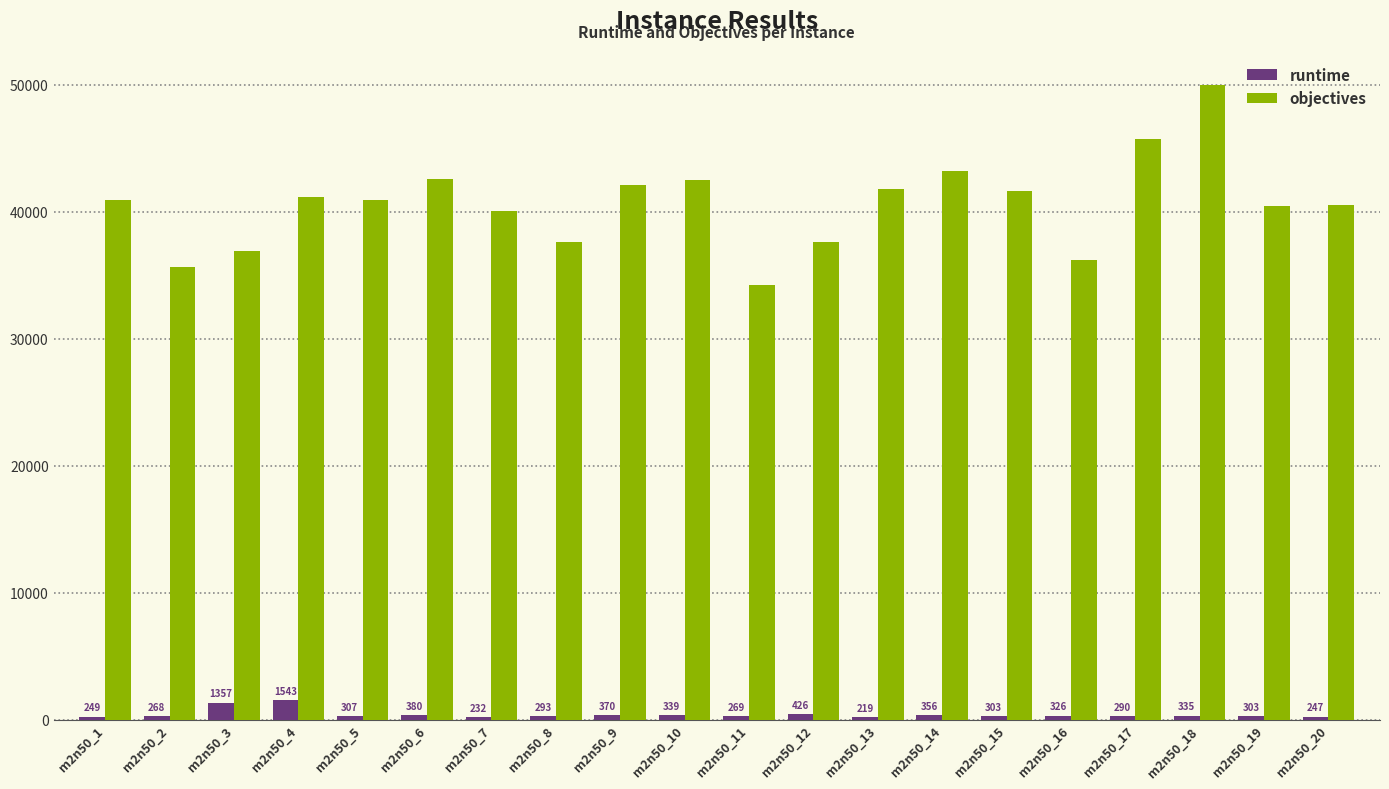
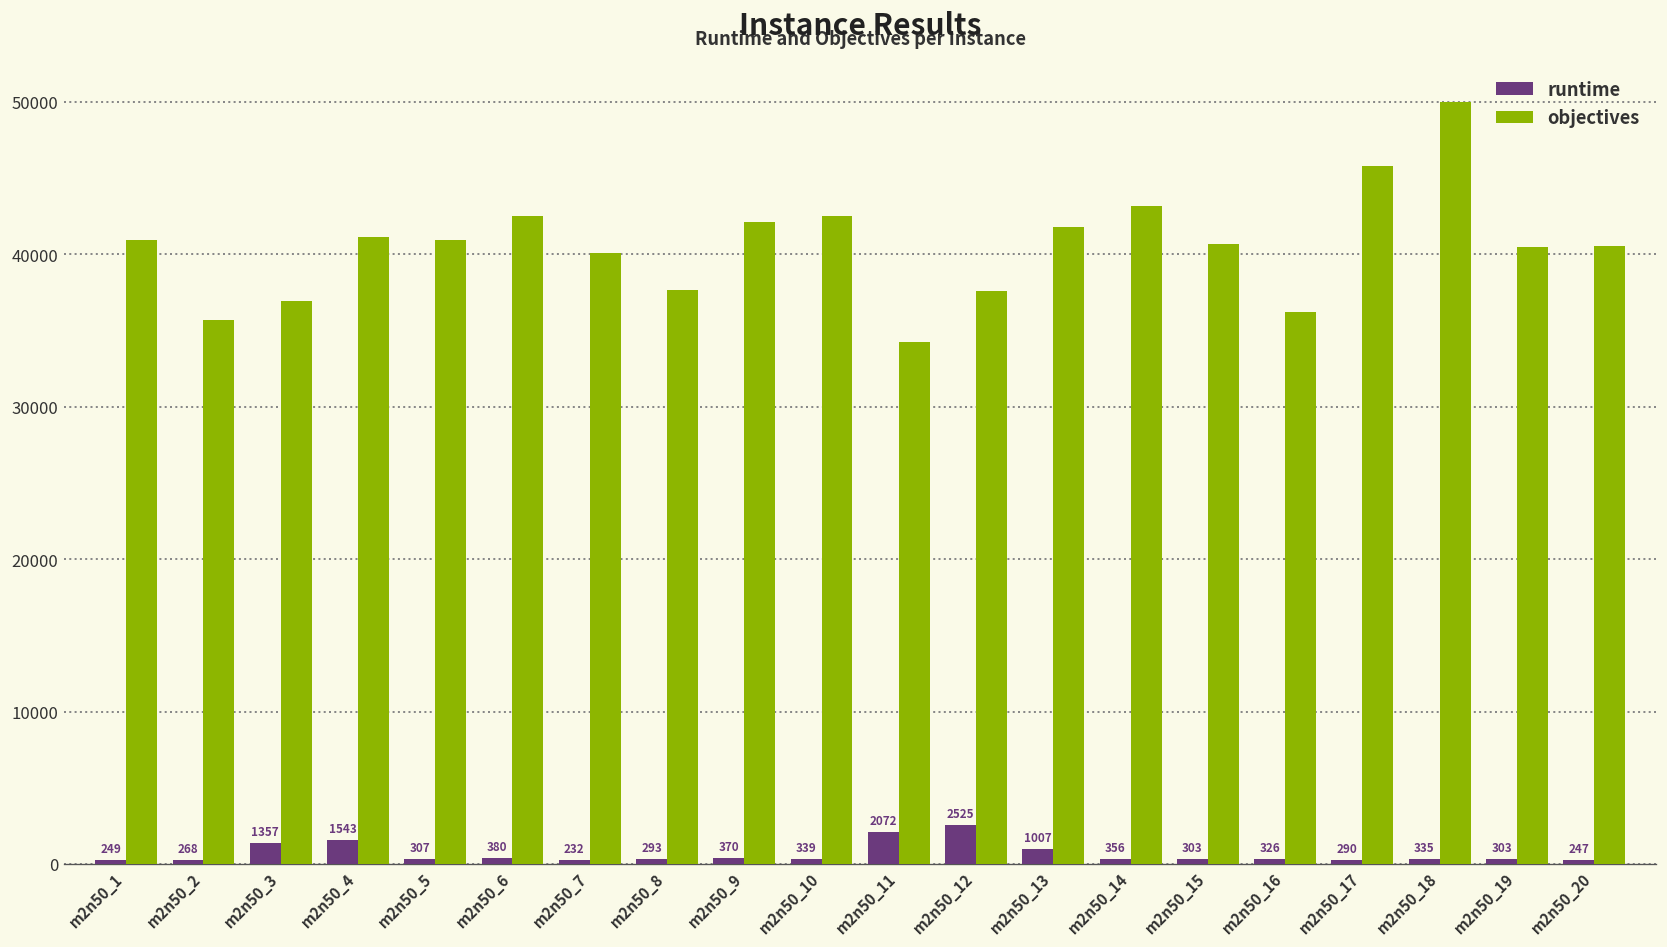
  {
    "runtime": {
      "m2n50_1": 249,
      "m2n50_2": 268,
      "m2n50_3": 1357,
      "m2n50_4": 1543,
      "m2n50_5": 307,
      "m2n50_6": 380,
      "m2n50_7": 232,
      "m2n50_8": 293,
      "m2n50_9": 370,
      "m2n50_10": 339,
-     "m2n50_11": 269,
-     "m2n50_12": 426,
-     "m2n50_13": 219,
+     "m2n50_11": 2072,
+     "m2n50_12": 2525,
+     "m2n50_13": 1007,
      "m2n50_14": 356,
      "m2n50_15": 303,
      "m2n50_16": 326,
      "m2n50_17": 290,
      "m2n50_18": 335,
      "m2n50_19": 303,
      "m2n50_20": 247
    },
    "objectives": {
      "m2n50_1": 40900,
      "m2n50_2": 35700,
      "m2n50_3": 36900,
      "m2n50_4": 41200,
      "m2n50_5": 40900,
      "m2n50_6": 42600,
      "m2n50_7": 40100,
      "m2n50_8": 37700,
      "m2n50_9": 42100,
      "m2n50_10": 42500,
      "m2n50_11": 34300,
      "m2n50_12": 37600,
      "m2n50_13": 41800,
      "m2n50_14": 43200,
-     "m2n50_15": 41600,
+     "m2n50_15": 40700,
      "m2n50_16": 36200,
      "m2n50_17": 45800,
      "m2n50_18": 50000,
      "m2n50_19": 40500,
      "m2n50_20": 40500
    }
  }
